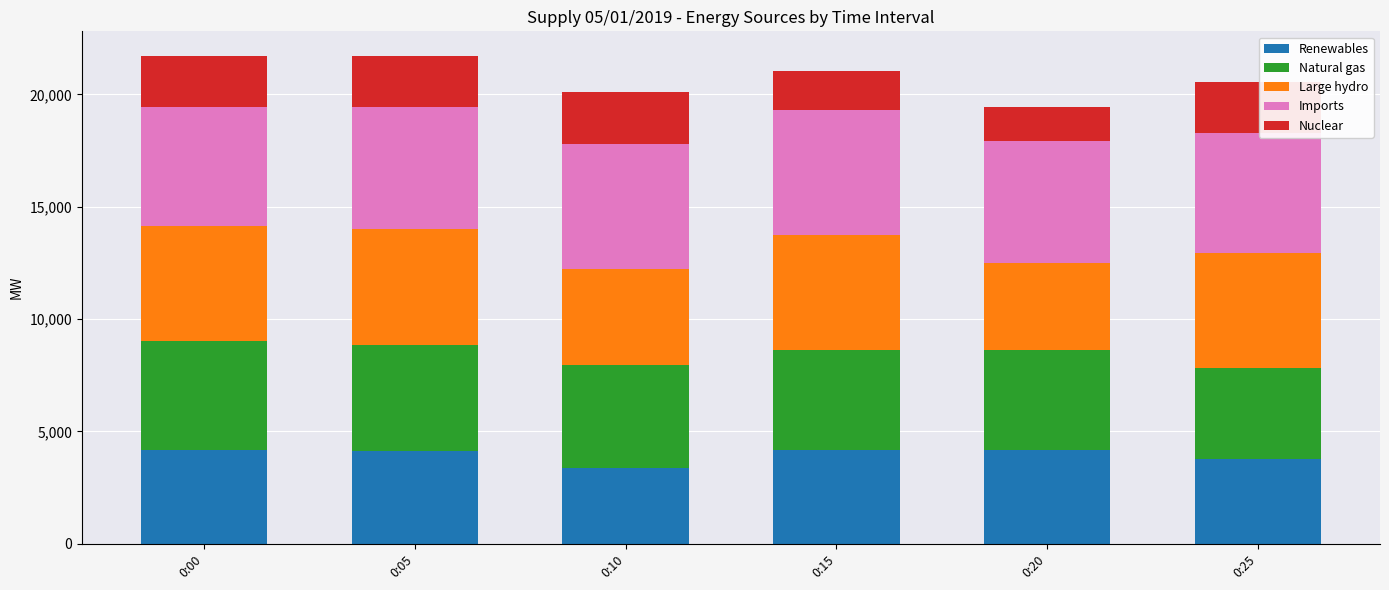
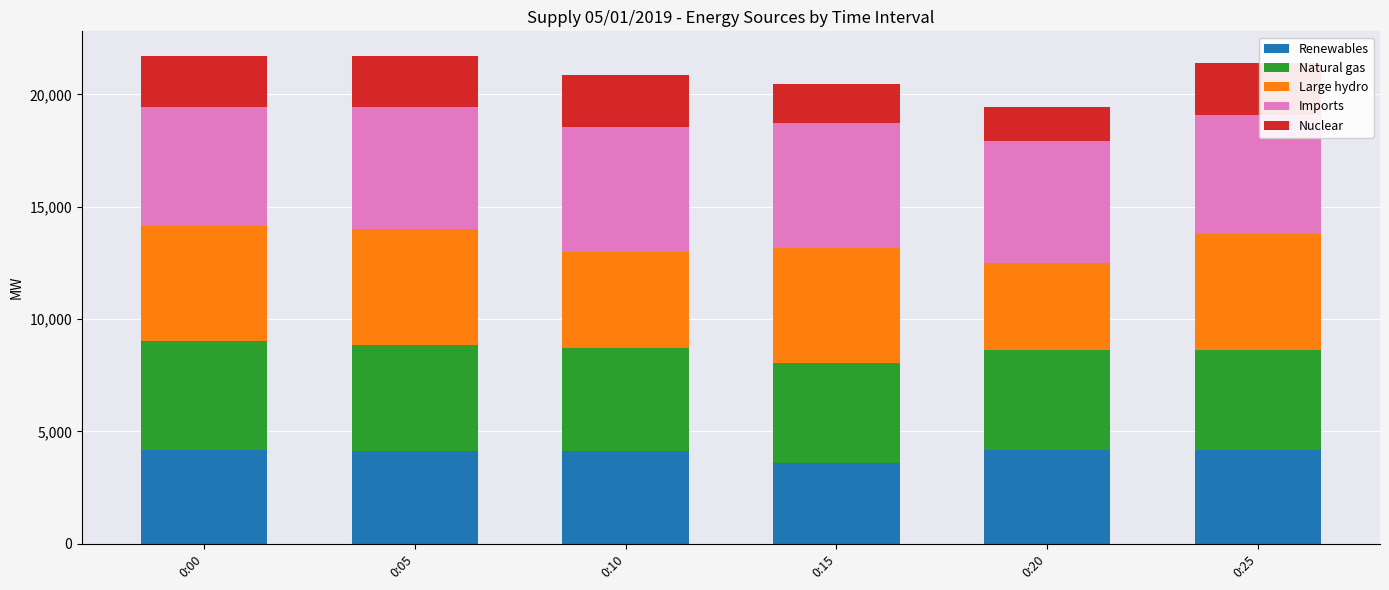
  {
    "Renewables": {
      "0:00": "4,200",
      "0:05": "4,200",
-     "0:10": "3,400",
-     "0:15": "4,200",
+     "0:10": "4,200",
+     "0:15": "3,600",
      "0:20": "4,200",
-     "0:25": "3,800"
+     "0:25": "4,200"
    },
    "Natural gas": {
      "0:00": "4,900",
      "0:05": "4,700",
      "0:10": "4,500",
      "0:15": "4,400",
      "0:20": "4,500",
-     "0:25": "4,000"
+     "0:25": "4,400"
    },
    "Large hydro": {
      "0:00": "5,100",
      "0:05": "5,200",
      "0:10": "4,300",
      "0:15": "5,100",
      "0:20": "3,800",
      "0:25": "5,100"
    },
    "Imports": {
      "0:00": "5,300",
      "0:05": "5,400",
      "0:10": "5,600",
      "0:15": "5,600",
      "0:20": "5,400",
      "0:25": "5,300"
    },
    "Nuclear": {
      "0:00": "2,300",
      "0:05": "2,300",
      "0:10": "2,300",
      "0:15": "1,700",
      "0:20": "1,500",
      "0:25": "2,300"
    }
  }
